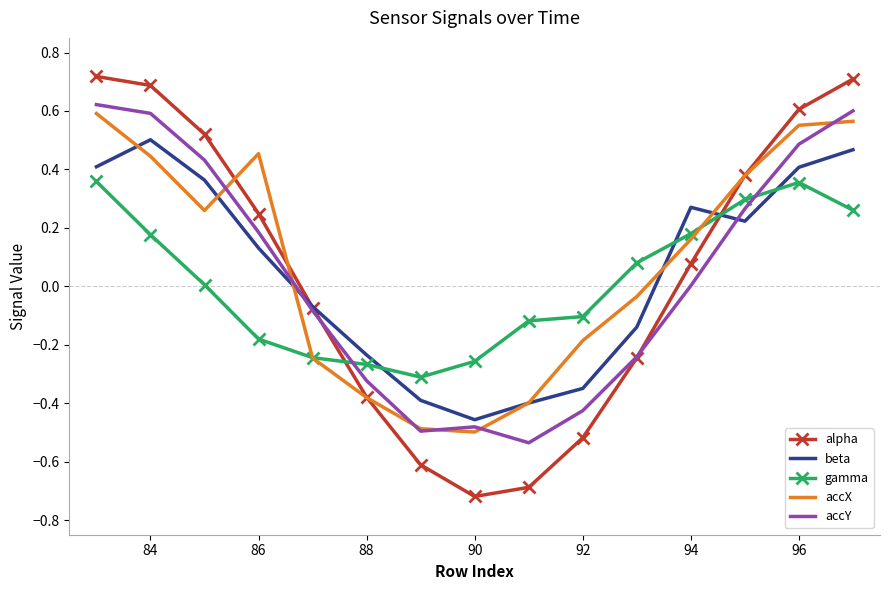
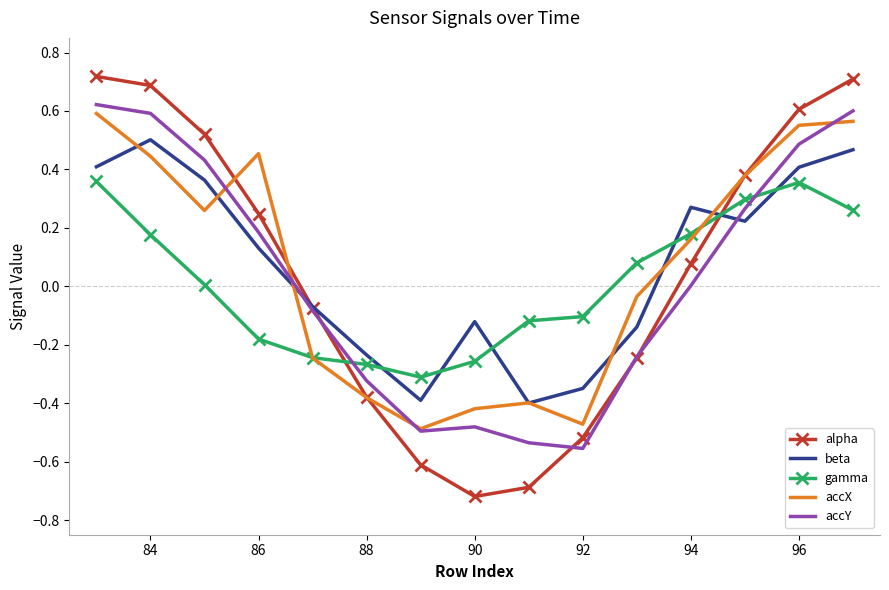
  {
    "alpha": {
      "84": 0.69,
      "86": 0.25,
      "90": -0.72,
      "92": -0.52,
      "94": 0.08,
      "96": 0.61
    },
    "beta": {
      "84": 0.50,
      "86": 0.13,
      "88": -0.23,
-     "90": -0.46,
+     "90": -0.12,
      "92": -0.35,
      "94": 0.27,
      "96": 0.41
    },
    "gamma": {
      "84": 0.18,
      "86": -0.18,
      "88": -0.27,
      "90": -0.26,
      "92": -0.10,
      "94": 0.18,
      "96": 0.36
    },
    "accX": {
      "84": 0.44,
      "86": 0.45,
-     "90": -0.50,
-     "92": -0.19,
+     "90": -0.42,
+     "92": -0.47,
      "94": 0.16,
      "96": 0.55
    },
    "accY": {
      "84": 0.59,
      "86": 0.18,
      "88": -0.32,
      "90": -0.48,
-     "92": -0.43,
+     "92": -0.55,
      "94": 0.00,
      "96": 0.49
    }
  }
